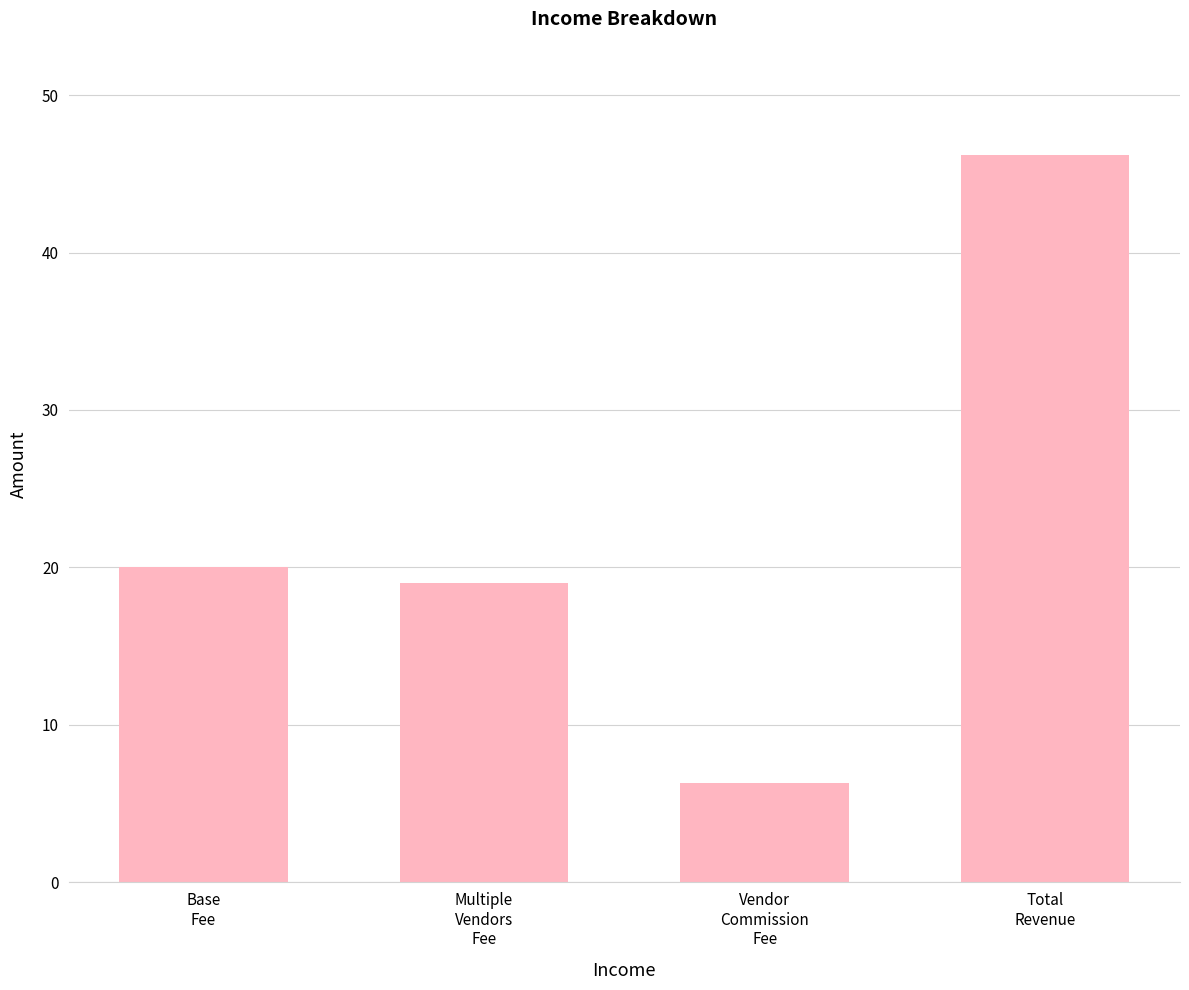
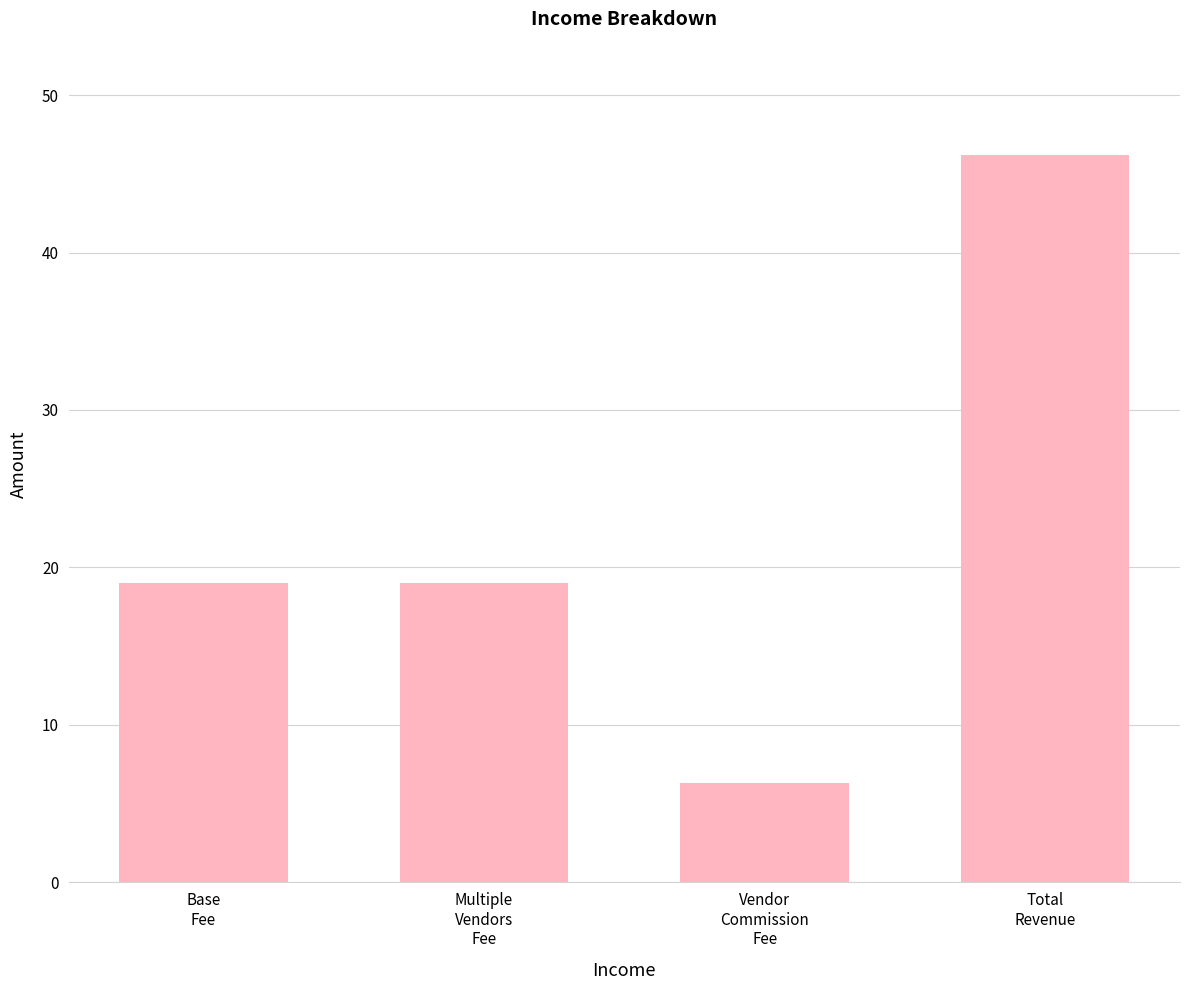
  {
-   "Base Fee": 20,
+   "Base Fee": 19,
    "Multiple Vendors Fee": 19,
    "Vendor Commission Fee": 6.3,
    "Total Revenue": 46.2
  }
